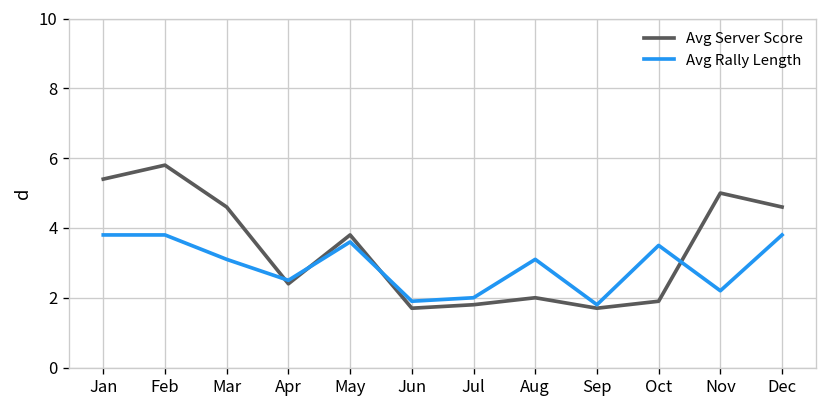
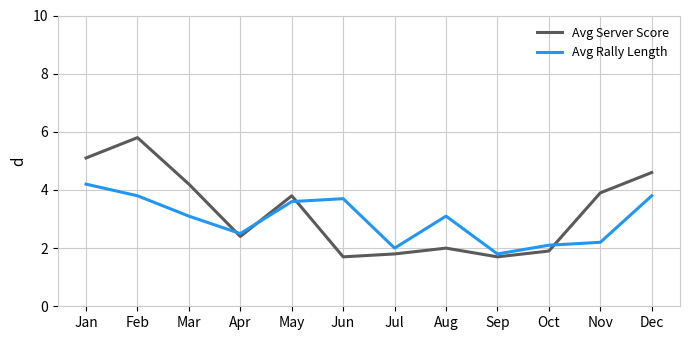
  {
    "Avg Server Score": {
-     "Jan": 5.4,
+     "Jan": 5.1,
      "Feb": 5.8,
-     "Mar": 4.6,
+     "Mar": 4.2,
      "Apr": 2.4,
      "May": 3.8,
      "Jun": 1.7,
      "Jul": 1.8,
      "Aug": 2.0,
      "Sep": 1.7,
      "Oct": 1.9,
-     "Nov": 5.0,
+     "Nov": 3.9,
      "Dec": 4.6
    },
    "Avg Rally Length": {
-     "Jan": 3.8,
+     "Jan": 4.2,
      "Feb": 3.8,
      "Mar": 3.1,
      "Apr": 2.5,
      "May": 3.6,
-     "Jun": 1.9,
+     "Jun": 3.7,
      "Jul": 2.0,
      "Aug": 3.1,
      "Sep": 1.8,
-     "Oct": 3.5,
+     "Oct": 2.1,
      "Nov": 2.2,
      "Dec": 3.8
    }
  }
